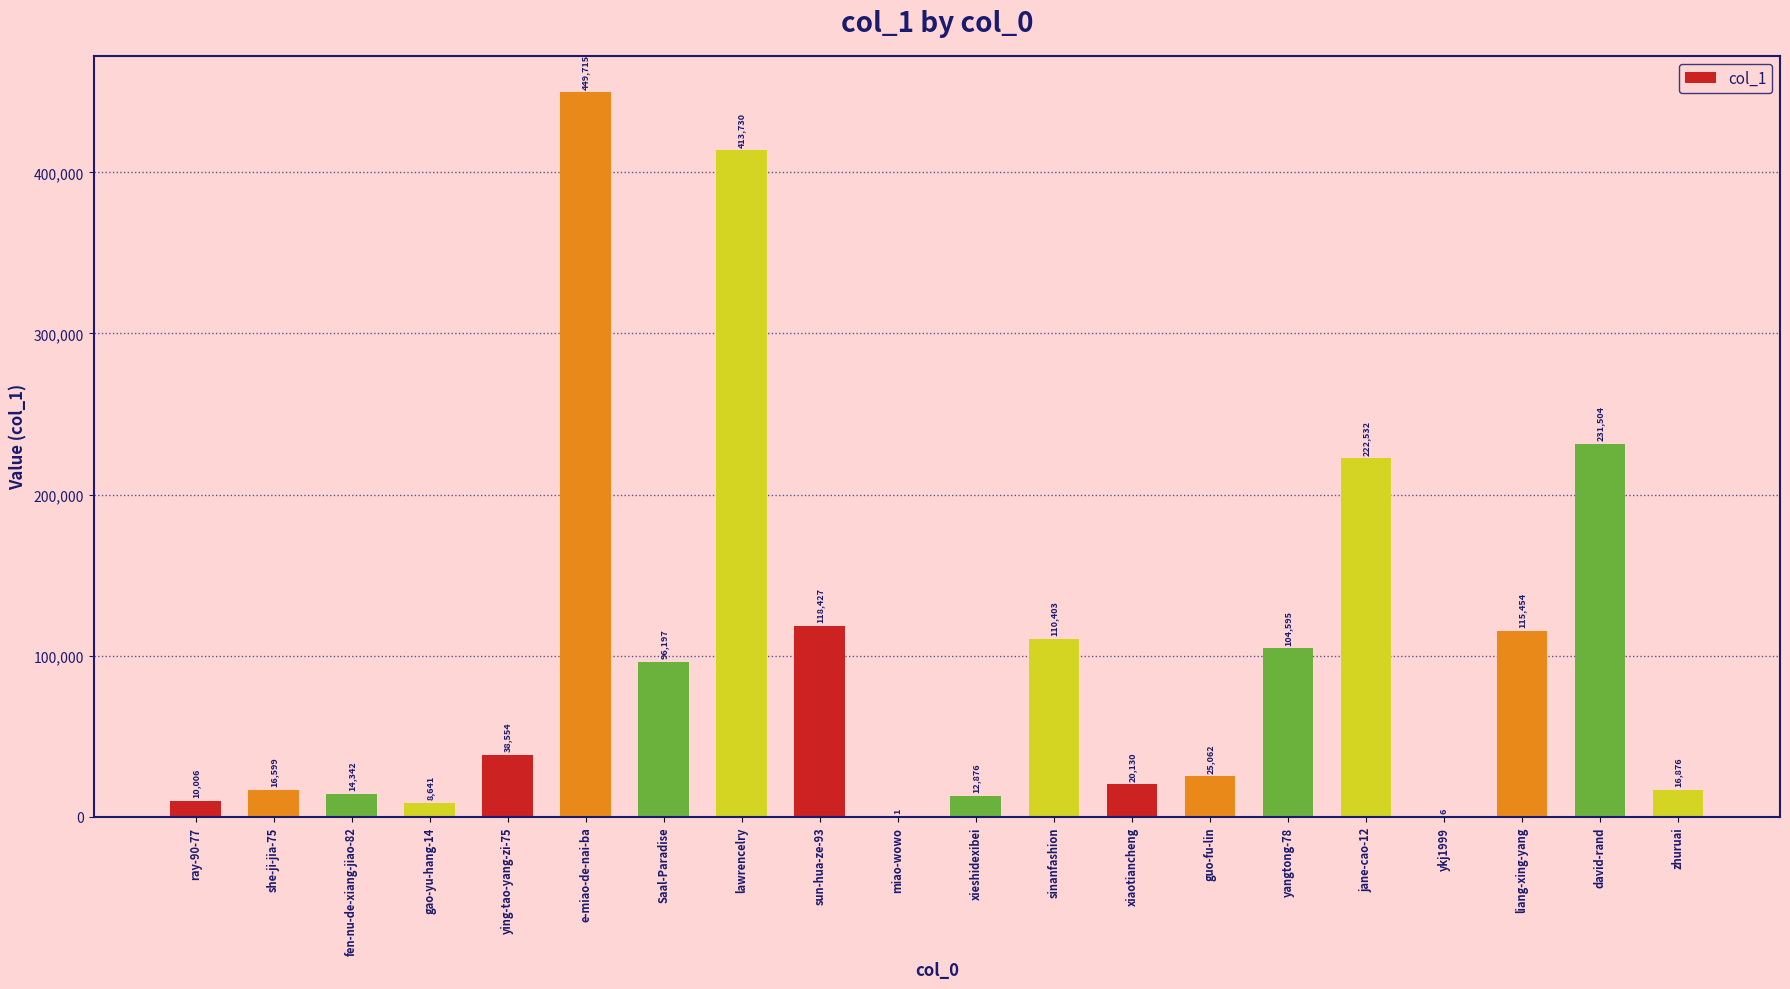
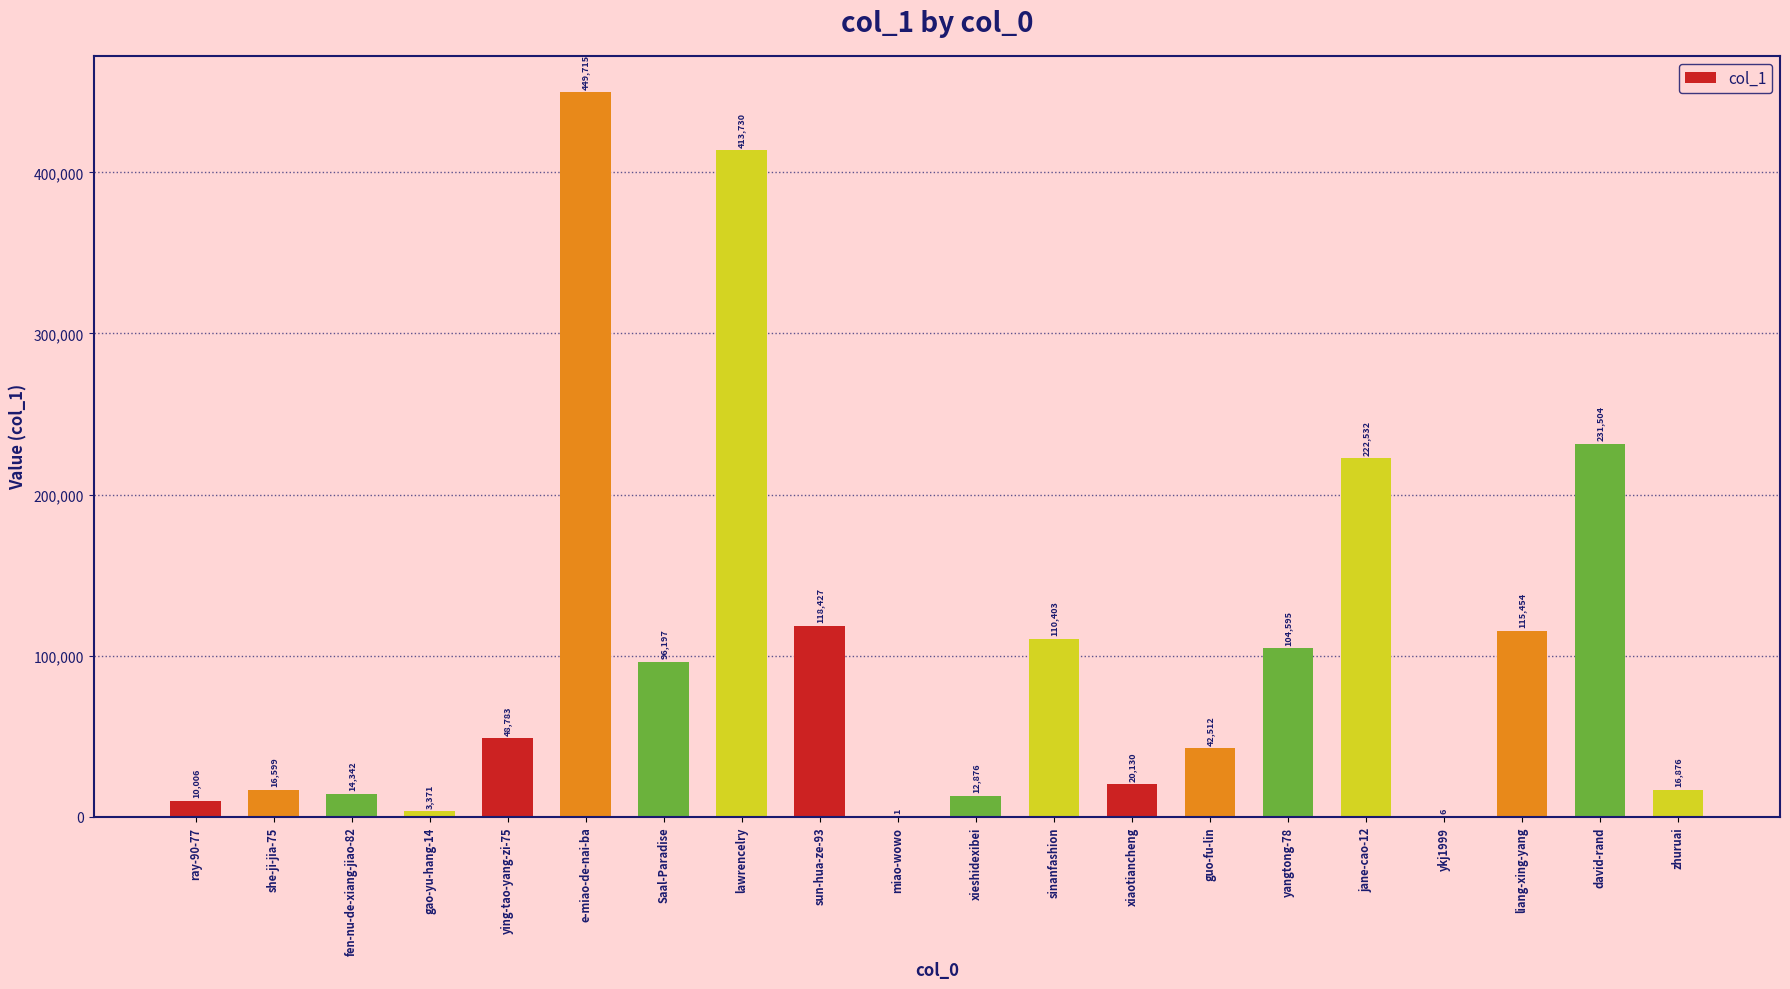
  {
    "ray-90-77": "10,006",
    "she-ji-jia-75": "16,599",
    "fen-nu-de-xiang-jiao-82": "14,342",
-   "gao-yu-hang-14": "8,641",
-   "ying-tao-yang-zi-75": "38,554",
+   "gao-yu-hang-14": "3,371",
+   "ying-tao-yang-zi-75": "48,783",
    "e-miao-de-nai-ba": "449,715",
    "Saal-Paradise": "96,197",
    "lawrencelry": "413,730",
    "sun-hua-ze-93": "118,427",
    "miao-wowo": "1",
    "xieshidexibei": "12,876",
    "sinanfashion": "110,403",
    "xiaotiancheng": "20,130",
-   "guo-fu-lin": "25,062",
+   "guo-fu-lin": "42,512",
    "yangtong-78": "104,595",
    "jane-cao-12": "222,532",
    "ykj1999": "6",
    "liang-xing-yang": "115,454",
    "david-rand": "231,504",
    "zhuruai": "16,876"
  }
